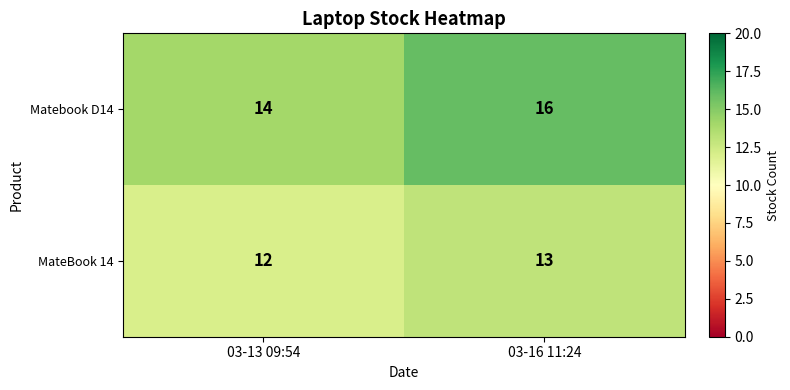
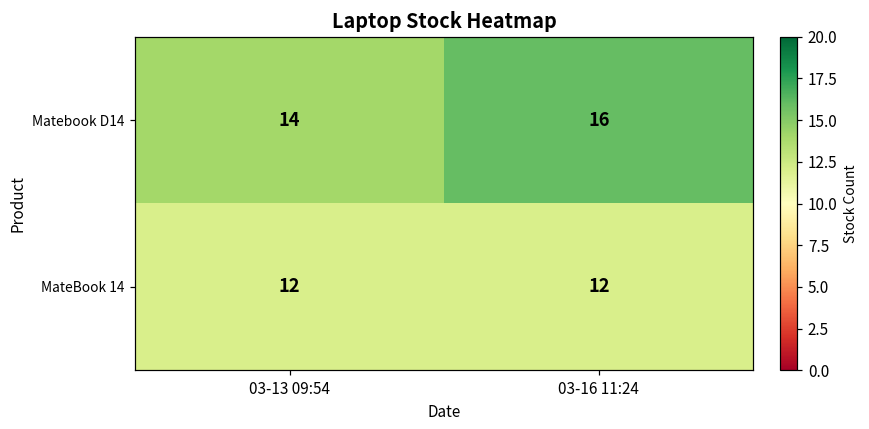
  {
    "Matebook D14": {
      "03-13 09:54": 14,
      "03-16 11:24": 16
    },
    "MateBook 14": {
      "03-13 09:54": 12,
-     "03-16 11:24": 13
+     "03-16 11:24": 12
    }
  }
